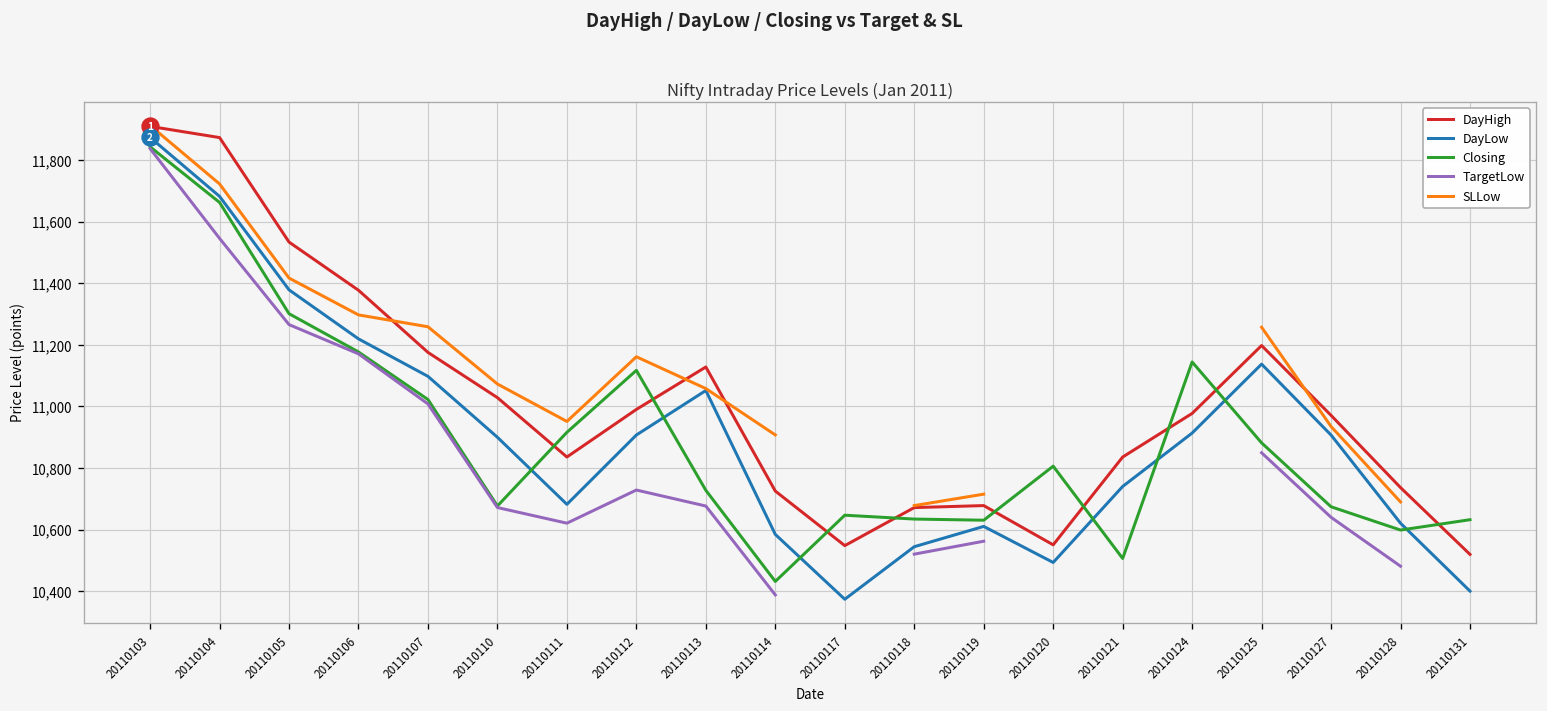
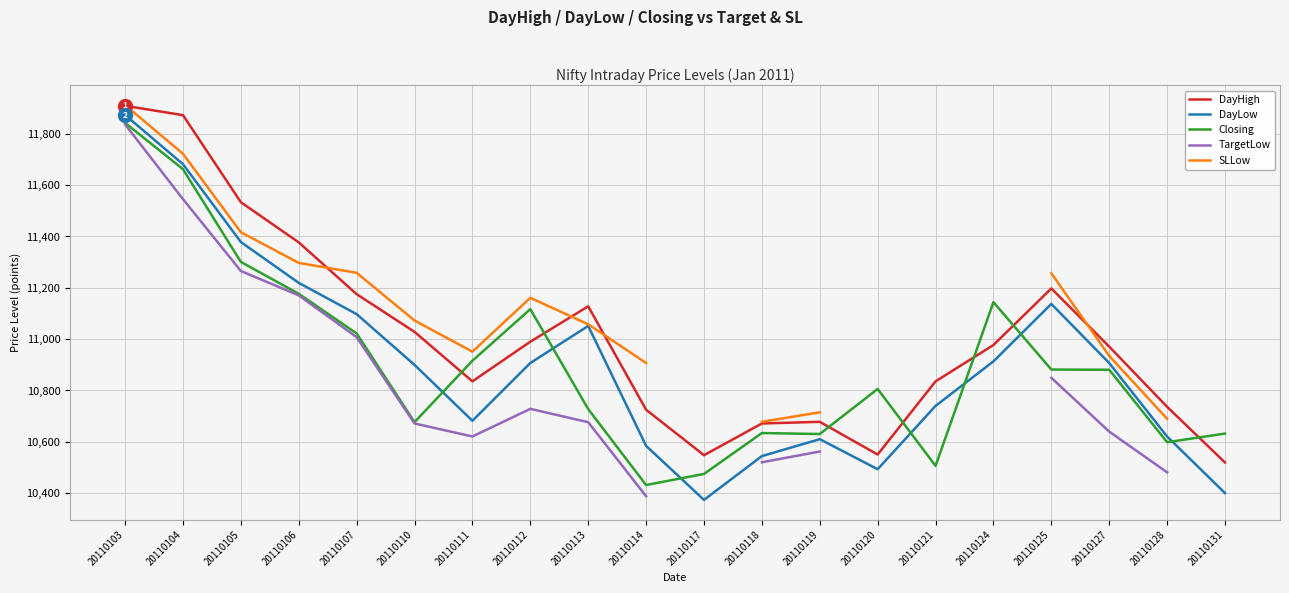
  {
    "Closing": {
      "20110104": "11,660",
      "20110105": "11,300",
      "20110107": "11,020",
      "20110111": "10,920",
      "20110112": "11,120",
      "20110113": "10,730",
      "20110114": "10,430",
-     "20110117": "10,650",
+     "20110117": "10,470",
      "20110118": "10,630",
      "20110119": "10,630",
      "20110120": "10,810",
      "20110121": "10,510",
      "20110124": "11,140",
      "20110125": "10,880",
-     "20110127": "10,670",
+     "20110127": "10,880",
      "20110128": "10,600",
      "20110131": "10,630"
    },
    "TargetLow": {
      "20110104": "11,550",
      "20110105": "11,270",
      "20110107": "11,010",
      "20110111": "10,620",
      "20110112": "10,730",
      "20110113": "10,680",
      "20110114": "10,390",
      "20110118": "10,520",
      "20110119": "10,560",
      "20110125": "10,850",
      "20110127": "10,640",
      "20110128": "10,480"
    },
    "SLLow": {
      "20110104": "11,720",
      "20110105": "11,420",
      "20110106": "11,300",
      "20110107": "11,260",
      "20110110": "11,070",
      "20110111": "10,950",
      "20110112": "11,160",
      "20110114": "10,910",
      "20110119": "10,720",
      "20110125": "11,260",
      "20110127": "10,930",
      "20110128": "10,690"
    }
  }
